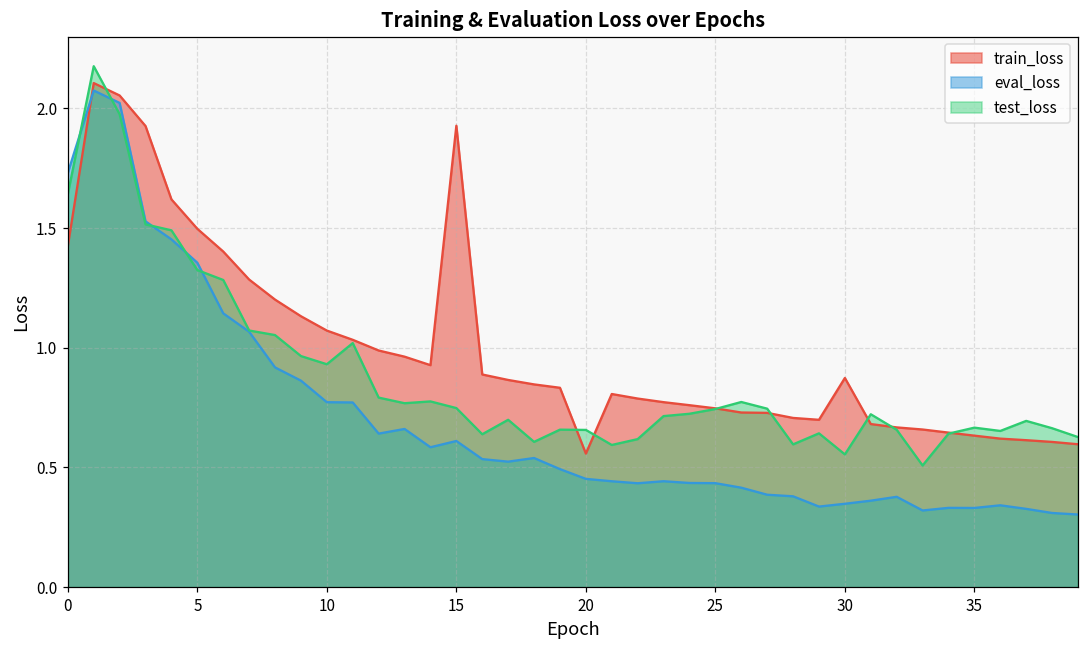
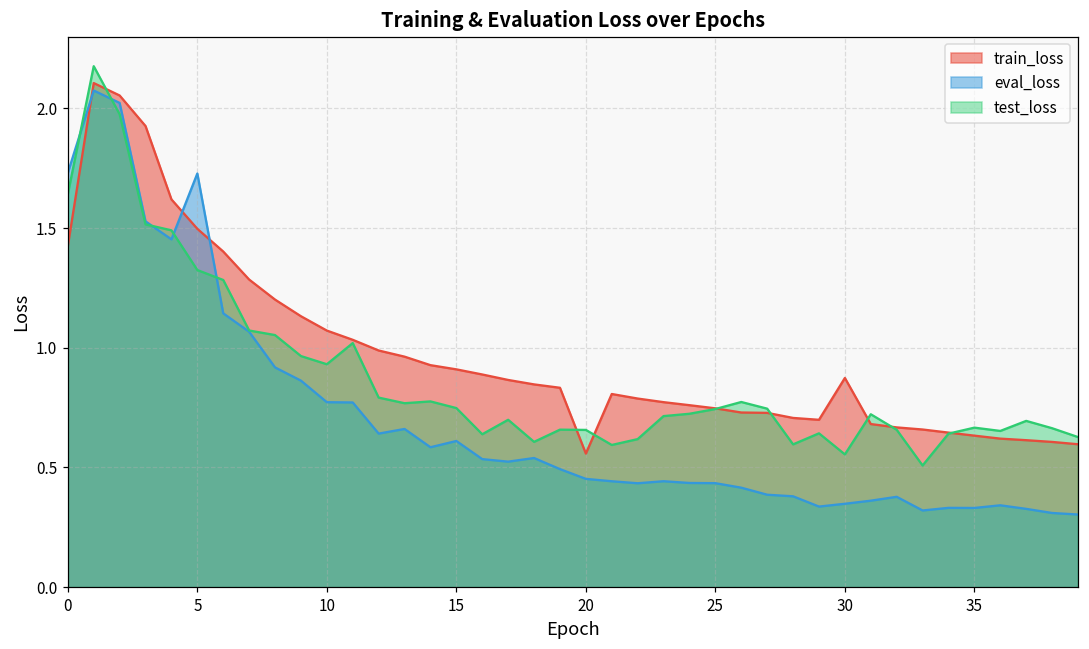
  {
    "train_loss": {
      "0": 1.42,
      "5": 1.50,
      "10": 1.07,
-     "15": 1.93,
+     "15": 0.91,
      "20": 0.56,
      "30": 0.87,
      "35": 0.63
    },
    "eval_loss": {
      "0": 1.73,
-     "5": 1.36,
+     "5": 1.73,
      "10": 0.77,
      "15": 0.61,
      "20": 0.45,
      "25": 0.43,
      "30": 0.35,
      "35": 0.33
    },
    "test_loss": {
      "0": 1.64,
      "5": 1.32,
      "10": 0.93,
      "15": 0.75,
      "20": 0.66,
      "30": 0.55,
      "35": 0.67
    }
  }
